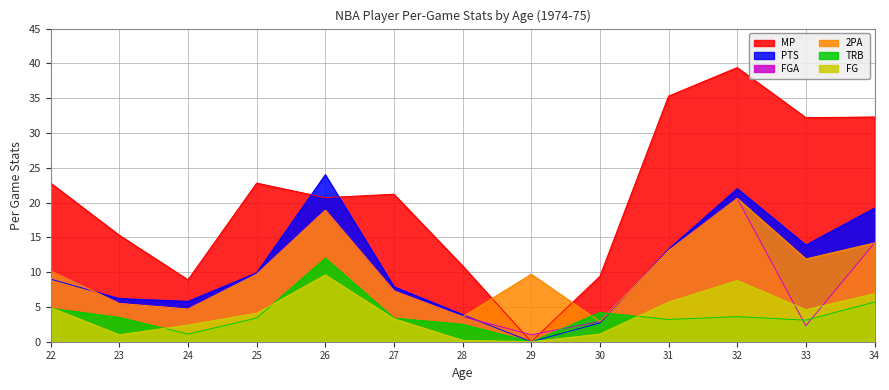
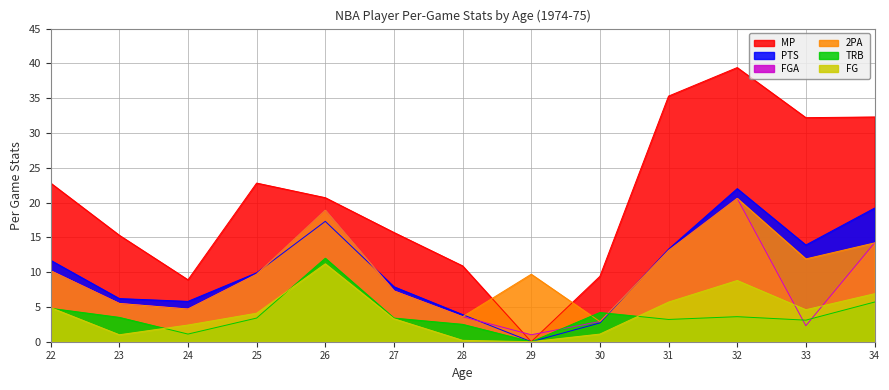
  {
    "MP": {
      "22": 23,
      "23": 15,
      "24": 9,
      "25": 23,
      "26": 21,
-     "27": 21,
+     "27": 16,
      "28": 11,
      "30": 9,
      "31": 35,
      "32": 39,
      "33": 32,
      "34": 32
    },
    "PTS": {
-     "22": 9,
+     "22": 12,
      "23": 6,
      "24": 6,
-     "26": 24,
+     "26": 17,
      "27": 8,
      "32": 22,
      "33": 14,
      "34": 19
    },
    "FGA": {
      "29": 1,
      "33": 2
    },
    "2PA": {
      "29": 10,
      "33": 12
    },
    "TRB": {
      "23": 4,
      "24": 1,
      "25": 3,
      "26": 12,
      "28": 3,
      "30": 4,
      "31": 3,
      "32": 4,
      "33": 3,
      "34": 6
    },
    "FG": {
      "23": 1,
      "24": 2,
      "25": 4,
-     "26": 10,
+     "26": 11,
      "28": 0,
      "30": 1,
      "31": 6,
      "32": 9,
      "33": 5,
      "34": 7
    }
  }
